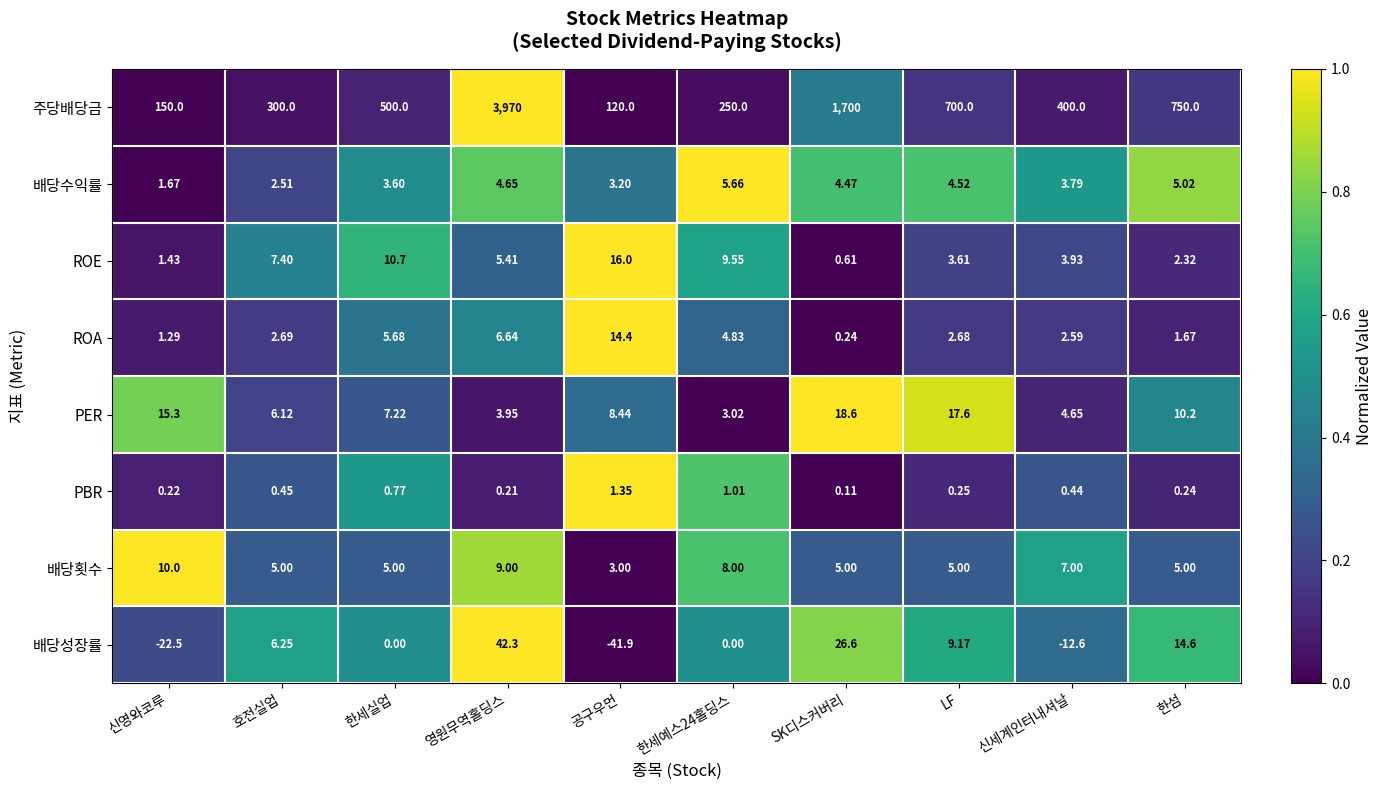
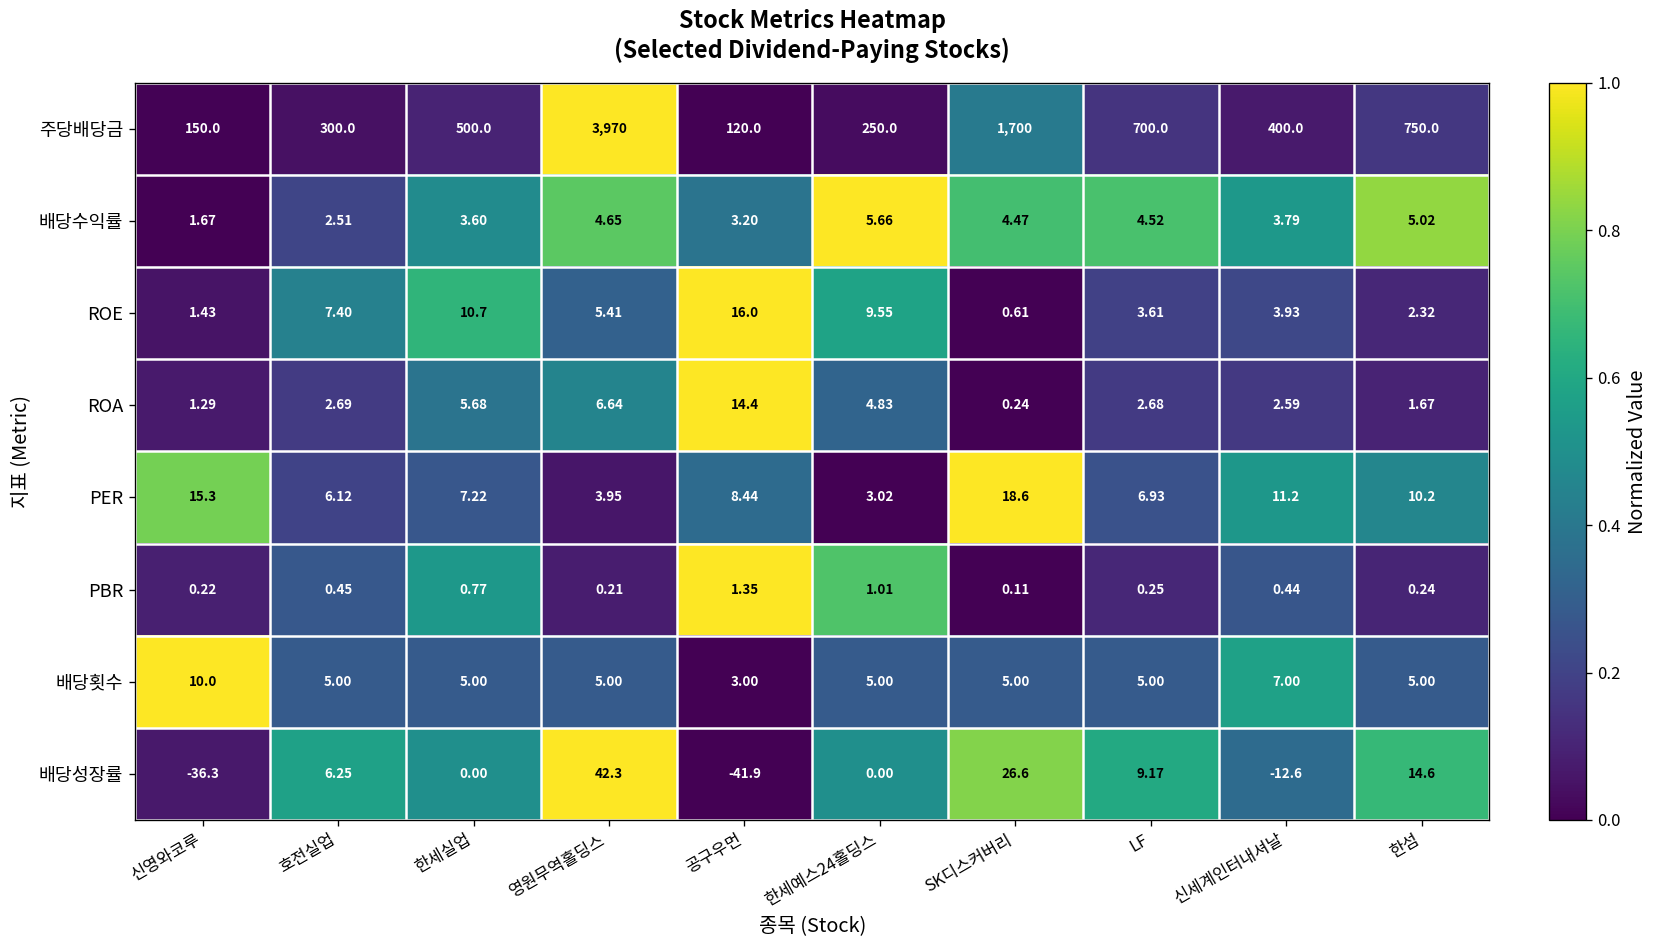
  {
    "주당배당금": {
      "신영와코루": "150.0",
      "호전실업": "300.0",
      "한세실업": "500.0",
      "영원무역홀딩스": "3,970",
      "공구우먼": "120.0",
      "한세예스24홀딩스": "250.0",
      "SK디스커버리": "1,700",
      "LF": "700.0",
      "신세계인터내셔날": "400.0",
      "한섬": "750.0"
    },
    "배당수익률": {
      "신영와코루": "1.67",
      "호전실업": "2.51",
      "한세실업": "3.60",
      "영원무역홀딩스": "4.65",
      "공구우먼": "3.20",
      "한세예스24홀딩스": "5.66",
      "SK디스커버리": "4.47",
      "LF": "4.52",
      "신세계인터내셔날": "3.79",
      "한섬": "5.02"
    },
    "ROE": {
      "신영와코루": "1.43",
      "호전실업": "7.40",
      "한세실업": "10.7",
      "영원무역홀딩스": "5.41",
      "공구우먼": "16.0",
      "한세예스24홀딩스": "9.55",
      "SK디스커버리": "0.61",
      "LF": "3.61",
      "신세계인터내셔날": "3.93",
      "한섬": "2.32"
    },
    "ROA": {
      "신영와코루": "1.29",
      "호전실업": "2.69",
      "한세실업": "5.68",
      "영원무역홀딩스": "6.64",
      "공구우먼": "14.4",
      "한세예스24홀딩스": "4.83",
      "SK디스커버리": "0.24",
      "LF": "2.68",
      "신세계인터내셔날": "2.59",
      "한섬": "1.67"
    },
    "PER": {
      "신영와코루": "15.3",
      "호전실업": "6.12",
      "한세실업": "7.22",
      "영원무역홀딩스": "3.95",
      "공구우먼": "8.44",
      "한세예스24홀딩스": "3.02",
      "SK디스커버리": "18.6",
-     "LF": "17.6",
-     "신세계인터내셔날": "4.65",
+     "LF": "6.93",
+     "신세계인터내셔날": "11.2",
      "한섬": "10.2"
    },
    "PBR": {
      "신영와코루": "0.22",
      "호전실업": "0.45",
      "한세실업": "0.77",
      "영원무역홀딩스": "0.21",
      "공구우먼": "1.35",
      "한세예스24홀딩스": "1.01",
      "SK디스커버리": "0.11",
      "LF": "0.25",
      "신세계인터내셔날": "0.44",
      "한섬": "0.24"
    },
    "배당횟수": {
      "신영와코루": "10.0",
      "호전실업": "5.00",
      "한세실업": "5.00",
-     "영원무역홀딩스": "9.00",
+     "영원무역홀딩스": "5.00",
      "공구우먼": "3.00",
-     "한세예스24홀딩스": "8.00",
+     "한세예스24홀딩스": "5.00",
      "SK디스커버리": "5.00",
      "LF": "5.00",
      "신세계인터내셔날": "7.00",
      "한섬": "5.00"
    },
    "배당성장률": {
-     "신영와코루": "-22.5",
+     "신영와코루": "-36.3",
      "호전실업": "6.25",
      "한세실업": "0.00",
      "영원무역홀딩스": "42.3",
      "공구우먼": "-41.9",
      "한세예스24홀딩스": "0.00",
      "SK디스커버리": "26.6",
      "LF": "9.17",
      "신세계인터내셔날": "-12.6",
      "한섬": "14.6"
    }
  }
